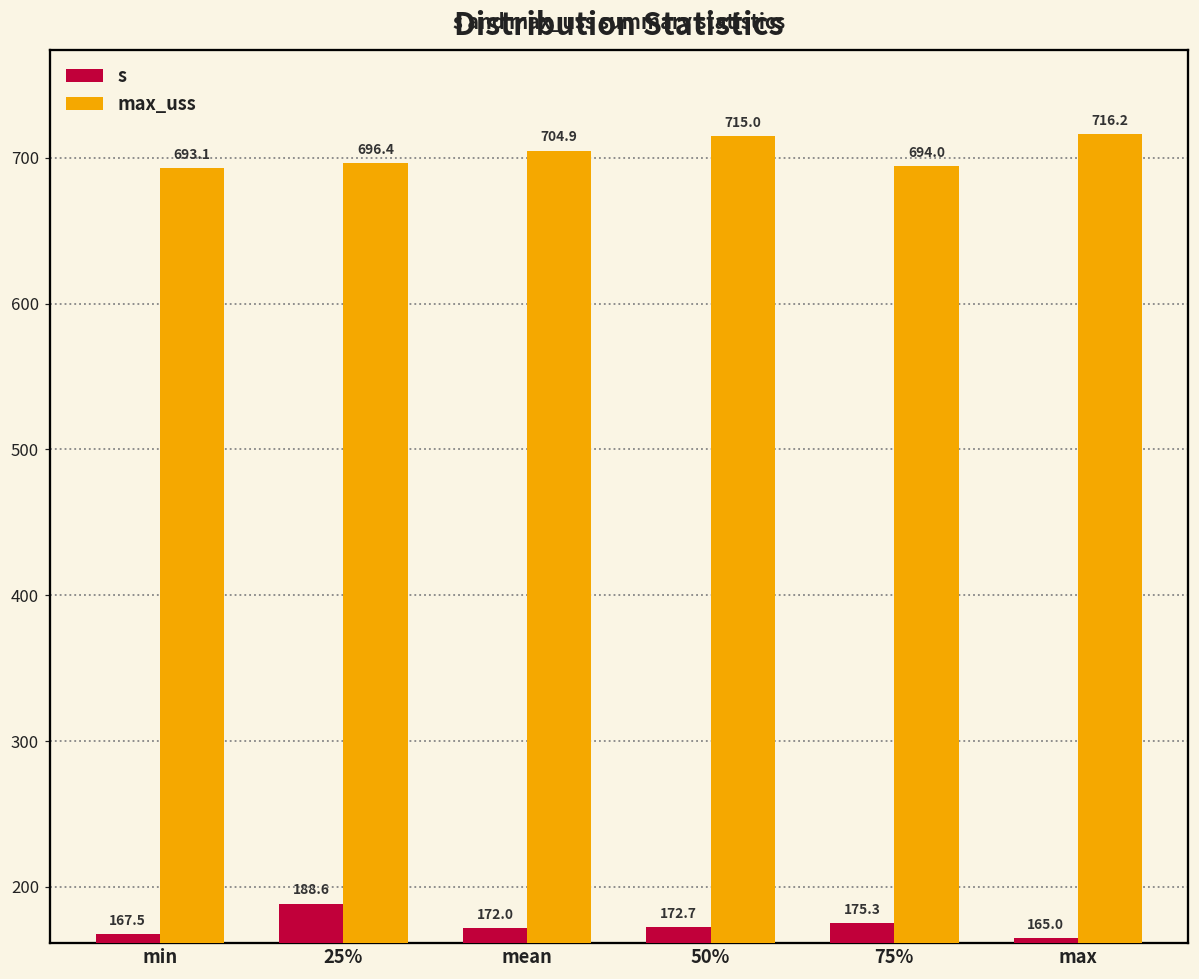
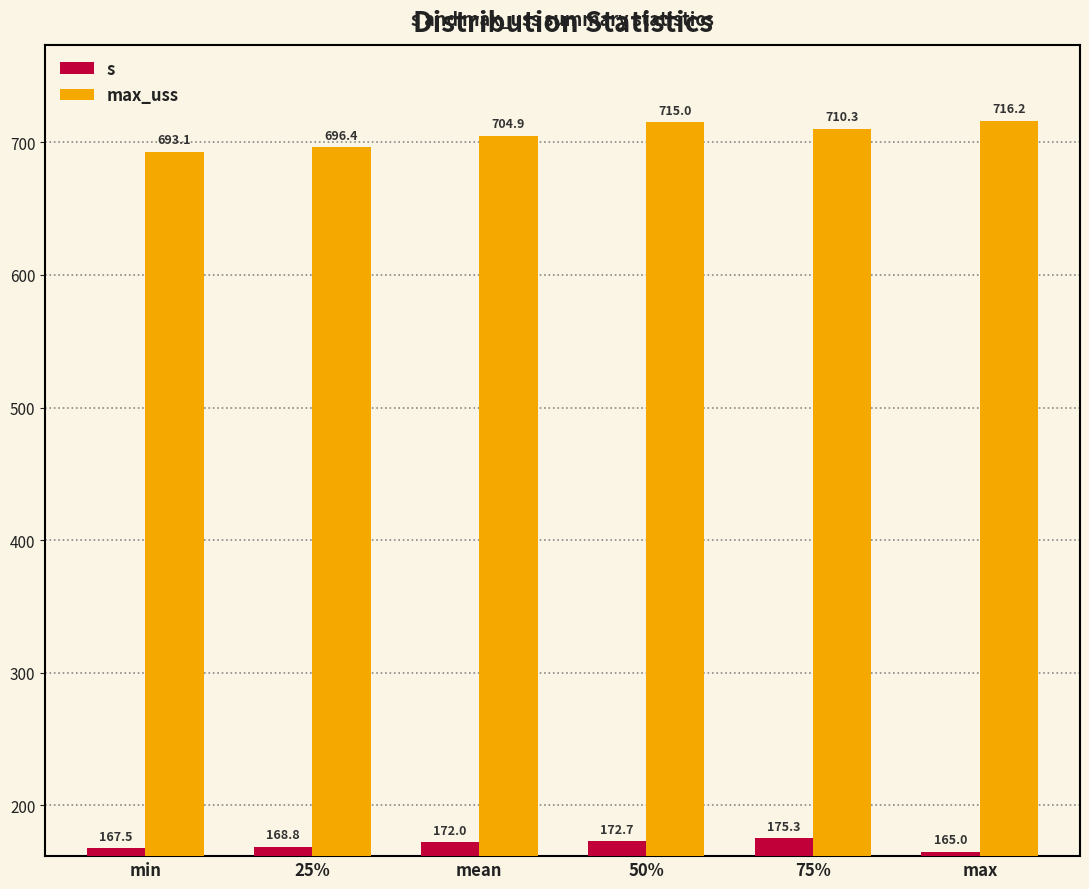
  {
    "s": {
      "min": 167.5,
-     "25%": 188.6,
+     "25%": 168.8,
      "mean": 172.0,
      "50%": 172.7,
      "75%": 175.3,
      "max": 165.0
    },
    "max_uss": {
      "min": 693.1,
      "25%": 696.4,
      "mean": 704.9,
      "50%": 715.0,
-     "75%": 694.0,
+     "75%": 710.3,
      "max": 716.2
    }
  }
